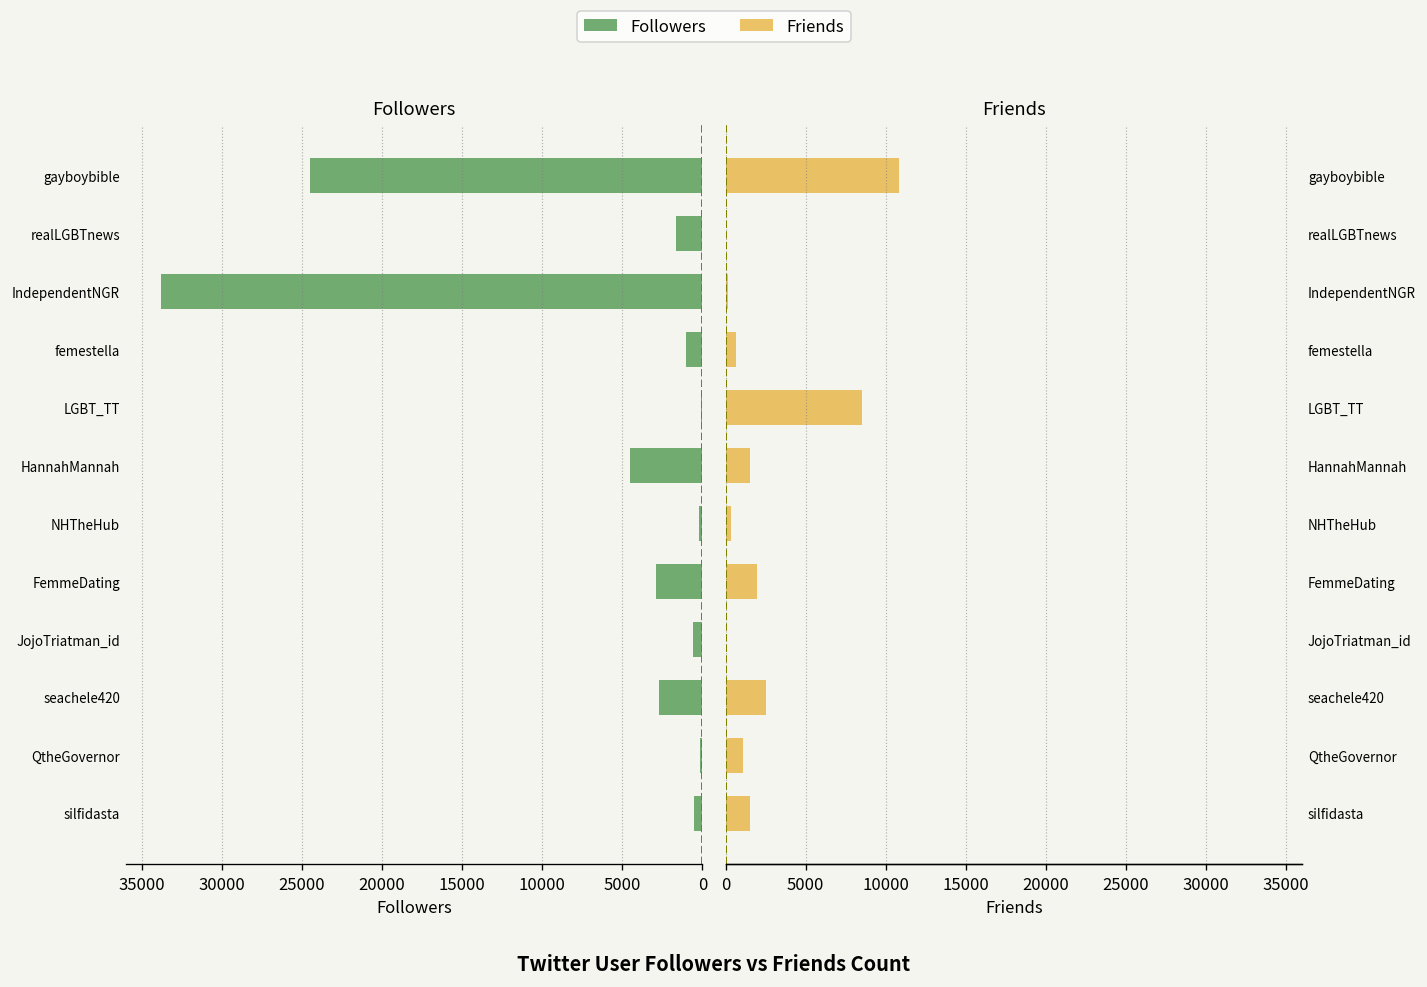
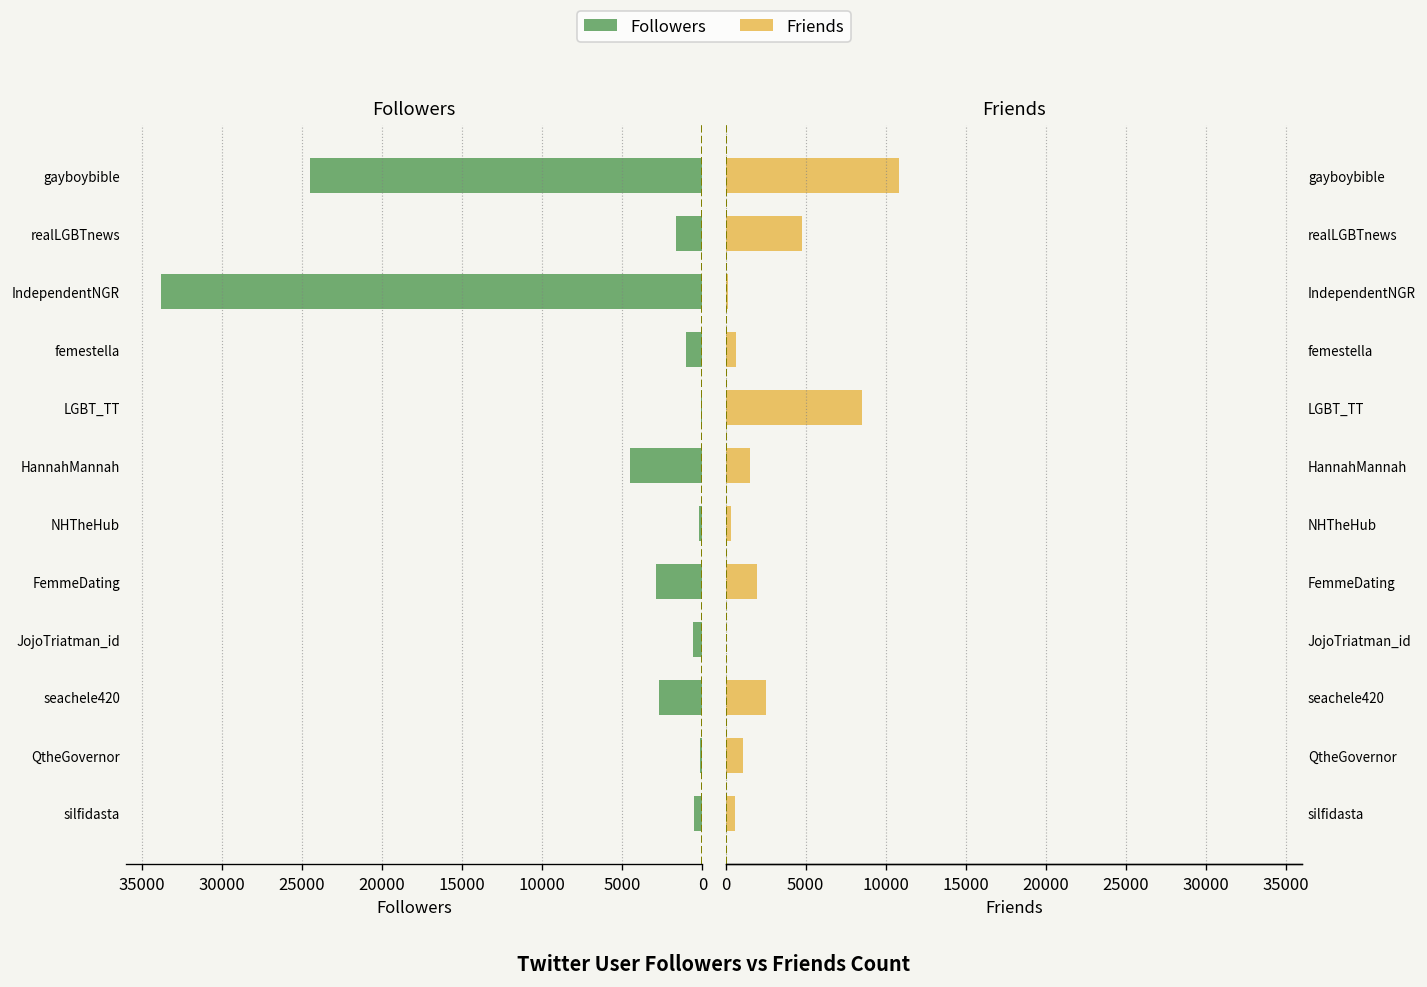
  {
    "Followers": {
      "gayboybible": 24500,
      "realLGBTnews": 1700,
      "IndependentNGR": 33800,
      "femestella": 1000,
      "HannahMannah": 4500,
      "NHTheHub": 200,
      "FemmeDating": 2900,
      "JojoTriatman_id": 600,
      "seachele420": 2700,
      "silfidasta": 500
    },
    "Friends": {
      "gayboybible": 10900,
-     "realLGBTnews": 0,
+     "realLGBTnews": 4800,
      "femestella": 700,
      "LGBT_TT": 8500,
      "HannahMannah": 1500,
      "NHTheHub": 300,
      "FemmeDating": 1900,
      "seachele420": 2500,
      "QtheGovernor": 1100,
-     "silfidasta": 1500
+     "silfidasta": 600
    }
  }
